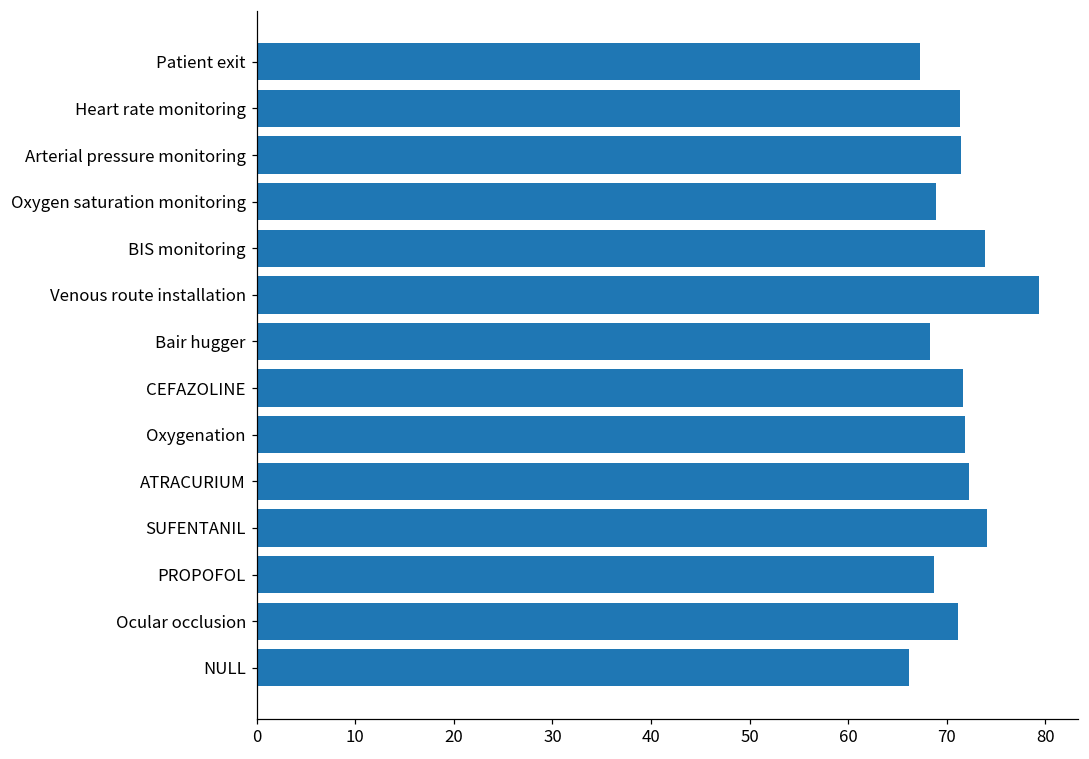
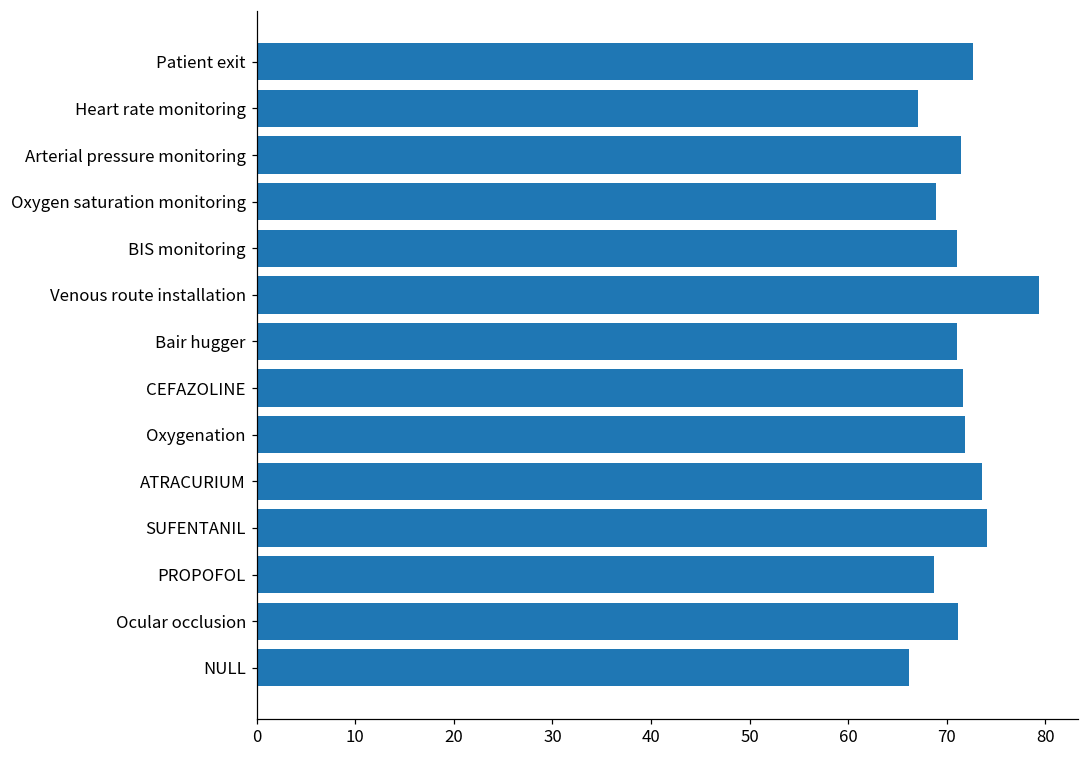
  {
-   "Patient exit": 67,
-   "Heart rate monitoring": 71,
+   "Patient exit": 73,
+   "Heart rate monitoring": 67,
    "Arterial pressure monitoring": 71,
    "Oxygen saturation monitoring": 69,
-   "BIS monitoring": 74,
+   "BIS monitoring": 71,
    "Venous route installation": 79,
-   "Bair hugger": 68,
+   "Bair hugger": 71,
    "CEFAZOLINE": 72,
    "Oxygenation": 72,
-   "ATRACURIUM": 72,
+   "ATRACURIUM": 74,
    "SUFENTANIL": 74,
    "PROPOFOL": 69,
    "Ocular occlusion": 71,
    "NULL": 66
  }
